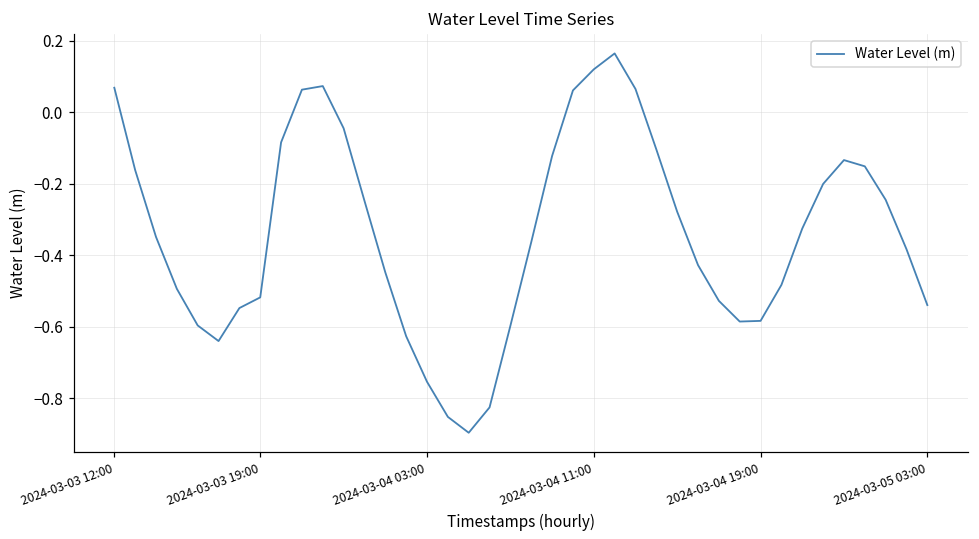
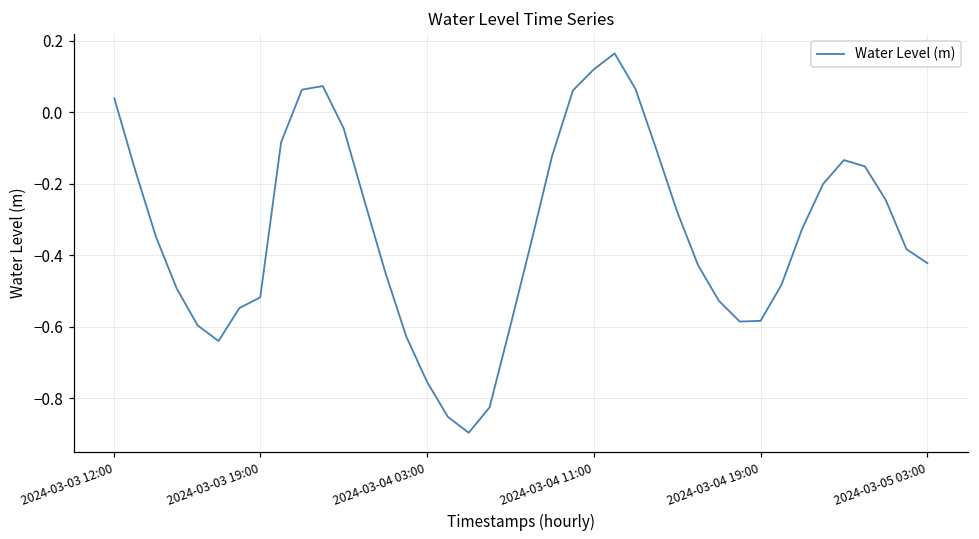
  {
-   "2024-03-03 12:00": 0.07,
+   "2024-03-03 12:00": 0.04,
    "2024-03-03 19:00": -0.52,
    "2024-03-04 03:00": -0.75,
    "2024-03-04 11:00": 0.12,
    "2024-03-04 19:00": -0.58,
-   "2024-03-05 03:00": -0.54
+   "2024-03-05 03:00": -0.42
  }
